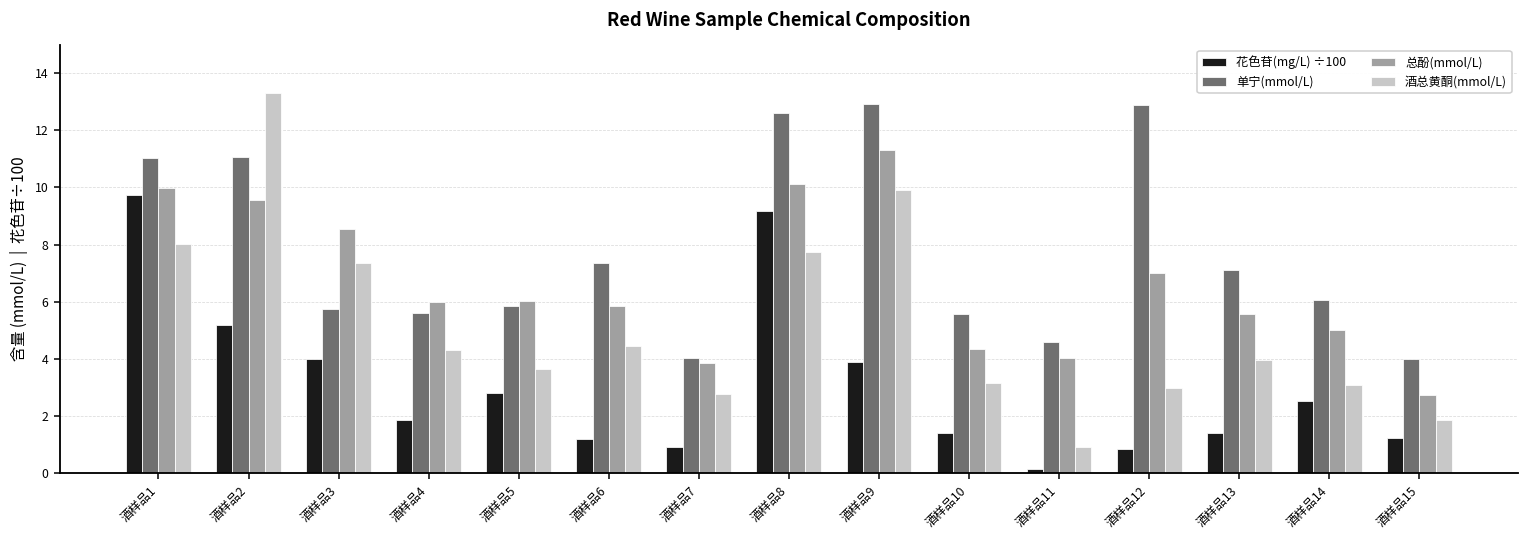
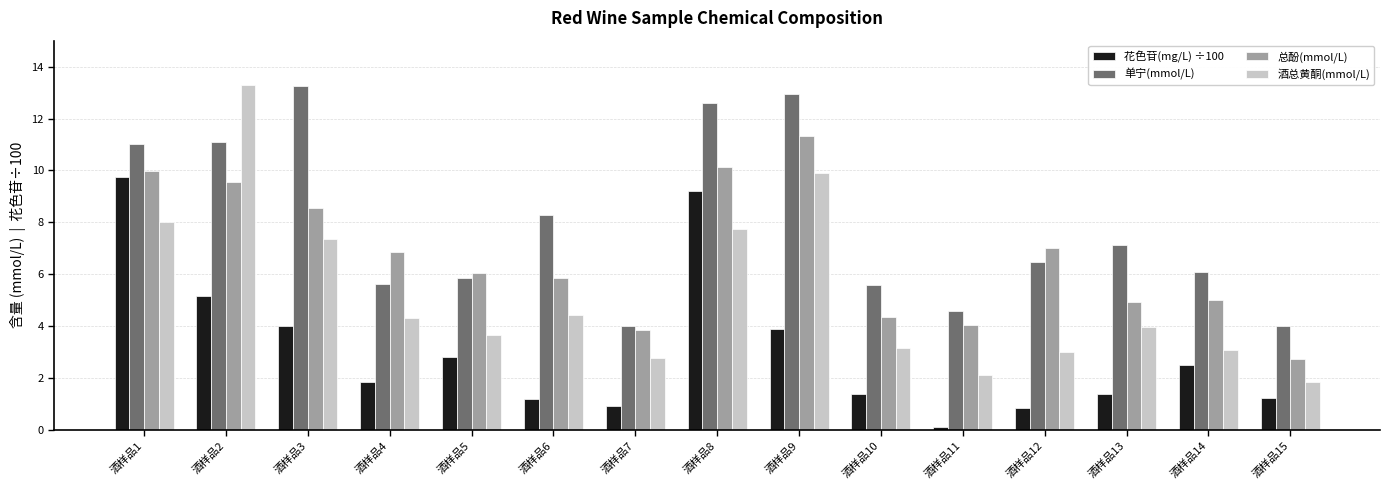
  {
    "花色苷(mg/L) ÷100": {
      "酒样品1": 9.7,
      "酒样品2": 5.2,
      "酒样品3": 4.0,
      "酒样品4": 1.8,
      "酒样品5": 2.8,
      "酒样品6": 1.2,
      "酒样品7": 0.9,
      "酒样品8": 9.2,
      "酒样品9": 3.9,
      "酒样品10": 1.4,
      "酒样品11": 0.1,
      "酒样品12": 0.8,
      "酒样品13": 1.4,
      "酒样品14": 2.5,
      "酒样品15": 1.2
    },
    "单宁(mmol/L)": {
      "酒样品1": 11.0,
      "酒样品2": 11.1,
-     "酒样品3": 5.7,
+     "酒样品3": 13.3,
      "酒样品4": 5.6,
      "酒样品5": 5.8,
-     "酒样品6": 7.4,
+     "酒样品6": 8.3,
      "酒样品7": 4.0,
      "酒样品8": 12.6,
      "酒样品9": 12.9,
      "酒样品10": 5.6,
      "酒样品11": 4.6,
-     "酒样品12": 12.9,
+     "酒样品12": 6.5,
      "酒样品13": 7.1,
      "酒样品14": 6.1,
      "酒样品15": 4.0
    },
    "总酚(mmol/L)": {
      "酒样品1": 10.0,
      "酒样品2": 9.6,
      "酒样品3": 8.5,
-     "酒样品4": 6.0,
+     "酒样品4": 6.8,
      "酒样品5": 6.0,
      "酒样品6": 5.9,
      "酒样品7": 3.9,
      "酒样品8": 10.1,
      "酒样品9": 11.3,
      "酒样品10": 4.3,
      "酒样品11": 4.0,
      "酒样品12": 7.0,
-     "酒样品13": 5.6,
+     "酒样品13": 4.9,
      "酒样品14": 5.0,
      "酒样品15": 2.7
    },
    "酒总黄酮(mmol/L)": {
      "酒样品1": 8.0,
      "酒样品2": 13.3,
      "酒样品3": 7.4,
      "酒样品4": 4.3,
      "酒样品5": 3.6,
      "酒样品6": 4.4,
      "酒样品7": 2.8,
      "酒样品8": 7.7,
      "酒样品9": 9.9,
      "酒样品10": 3.1,
-     "酒样品11": 0.9,
+     "酒样品11": 2.1,
      "酒样品12": 3.0,
      "酒样品13": 4.0,
      "酒样品14": 3.1,
      "酒样品15": 1.8
    }
  }
